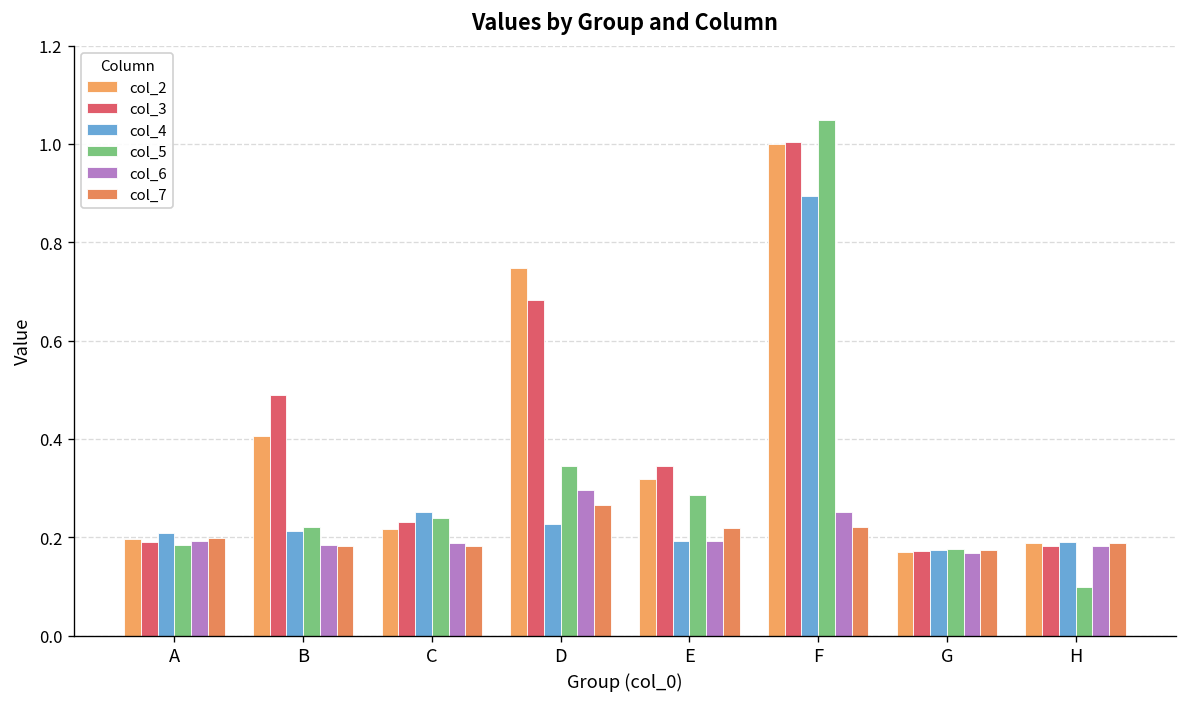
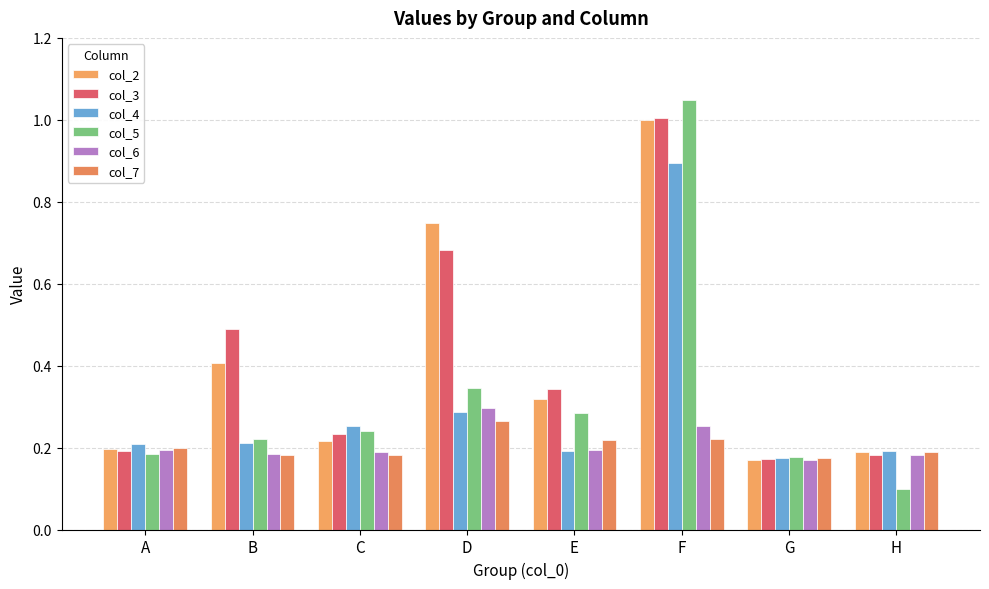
  {
    "col_4": {
      "A": 0.21,
      "B": 0.21,
      "C": 0.25,
-     "D": 0.23,
+     "D": 0.29,
      "E": 0.19,
      "F": 0.89,
      "G": 0.18,
      "H": 0.19
    },
    "col_5": {
      "A": 0.18,
      "B": 0.22,
      "C": 0.24,
      "D": 0.35,
      "E": 0.29,
      "F": 1.05,
      "G": 0.18,
      "H": 0.10
    },
    "col_6": {
      "A": 0.19,
      "B": 0.19,
      "C": 0.19,
      "D": 0.30,
      "E": 0.19,
      "F": 0.25,
      "G": 0.17,
      "H": 0.18
    }
  }
